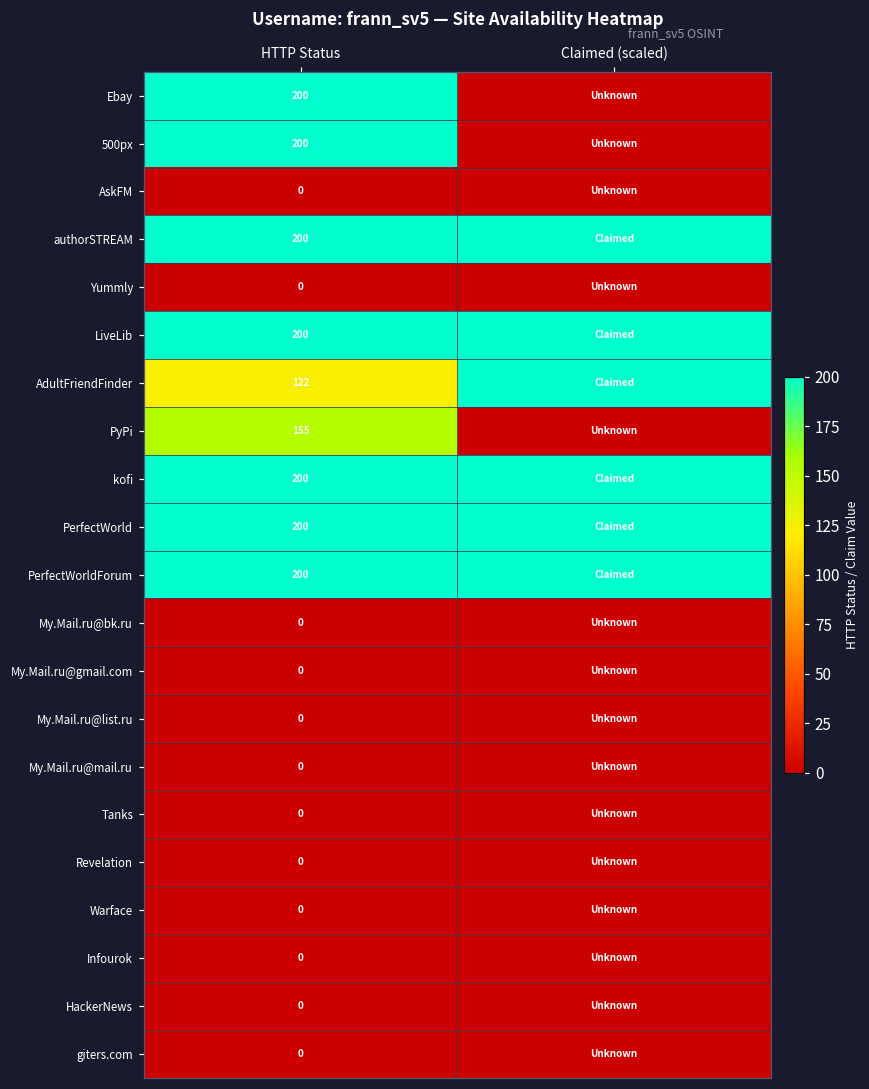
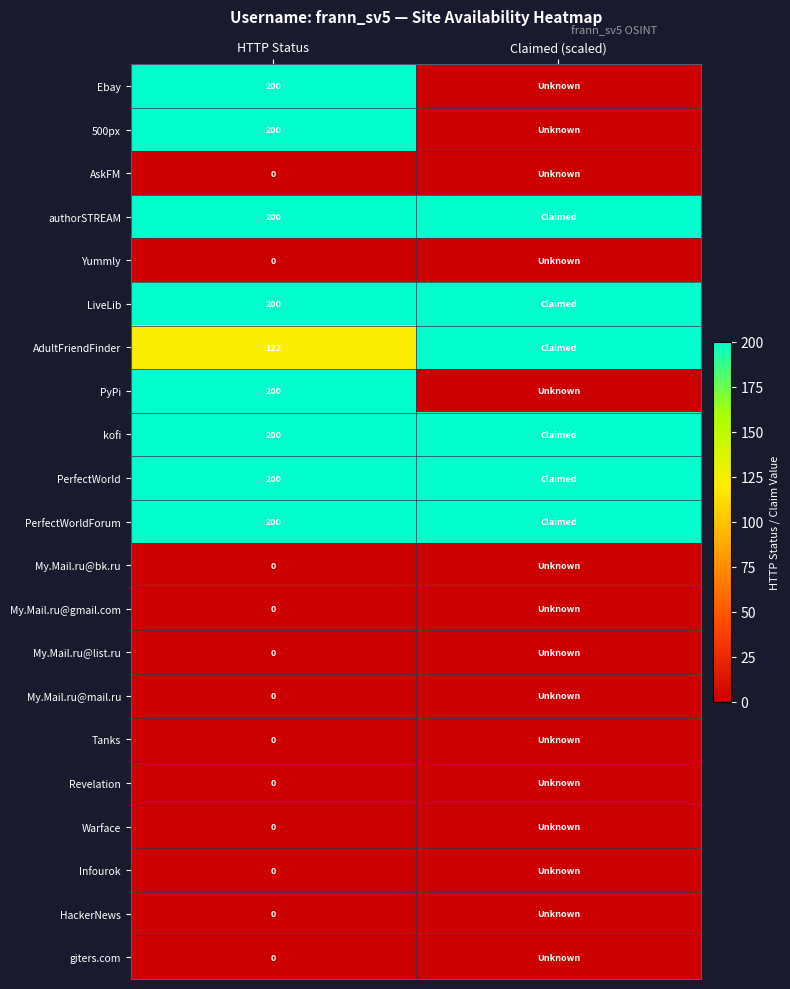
  {
    "Ebay": {
      "HTTP Status": 200
    },
    "500px": {
      "HTTP Status": 200
    },
    "AskFM": {
      "HTTP Status": 0
    },
    "authorSTREAM": {
      "HTTP Status": 200
    },
    "Yummly": {
      "HTTP Status": 0
    },
    "LiveLib": {
      "HTTP Status": 200
    },
    "AdultFriendFinder": {
      "HTTP Status": 122
    },
    "PyPi": {
-     "HTTP Status": 155
+     "HTTP Status": 200
    },
    "kofi": {
      "HTTP Status": 200
    },
    "PerfectWorld": {
      "HTTP Status": 200
    },
    "PerfectWorldForum": {
      "HTTP Status": 200
    },
    "My.Mail.ru@bk.ru": {
      "HTTP Status": 0
    },
    "My.Mail.ru@gmail.com": {
      "HTTP Status": 0
    },
    "My.Mail.ru@list.ru": {
      "HTTP Status": 0
    },
    "My.Mail.ru@mail.ru": {
      "HTTP Status": 0
    },
    "Tanks": {
      "HTTP Status": 0
    },
    "Revelation": {
      "HTTP Status": 0
    },
    "Warface": {
      "HTTP Status": 0
    },
    "Infourok": {
      "HTTP Status": 0
    },
    "HackerNews": {
      "HTTP Status": 0
    },
    "giters.com": {
      "HTTP Status": 0
    }
  }
